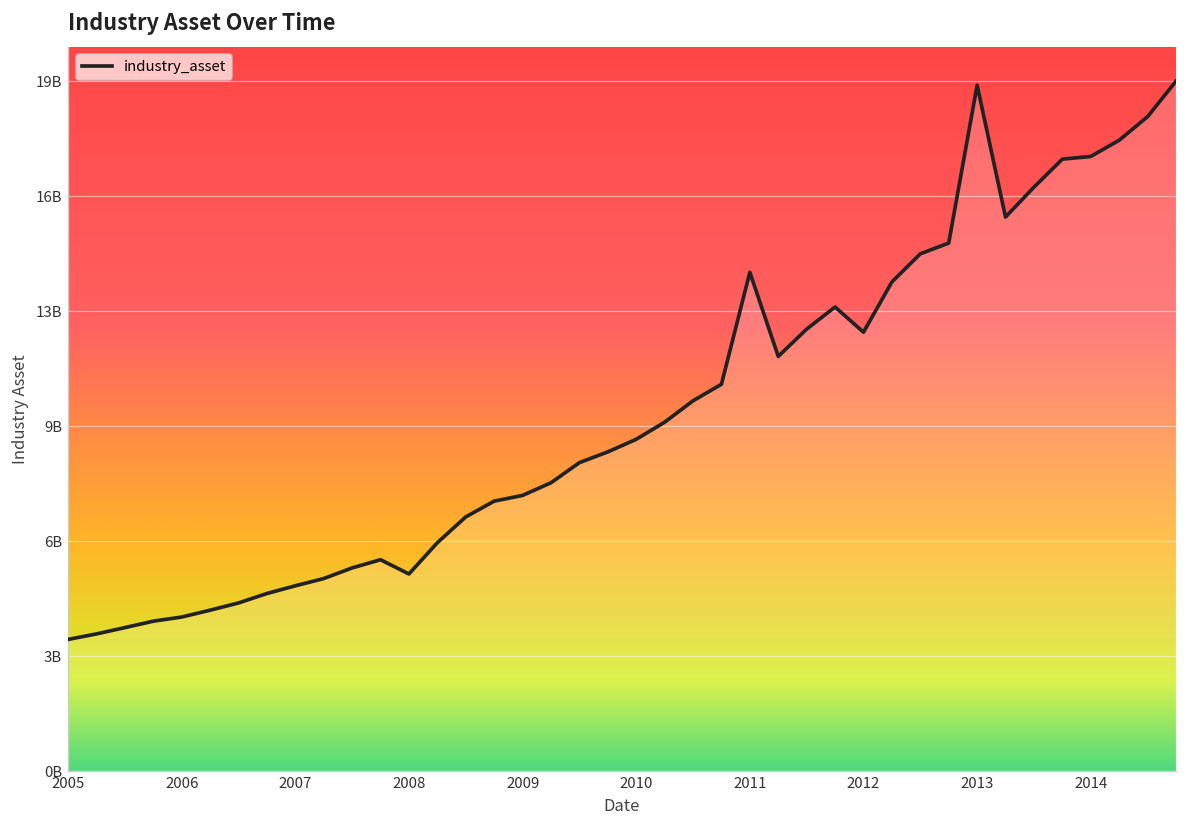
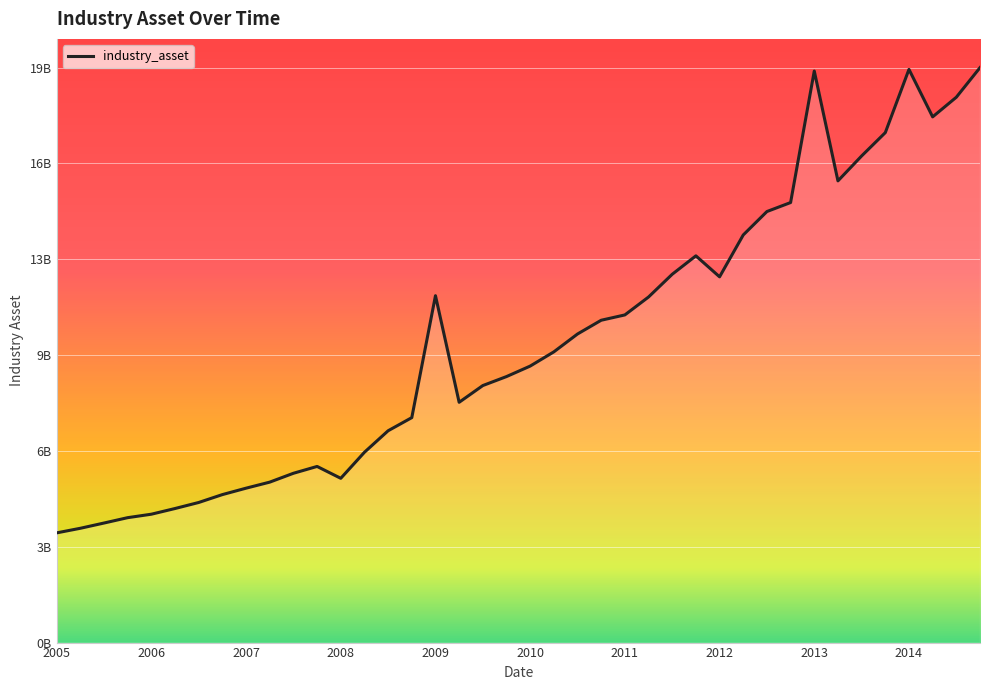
  {
    "2005": 3600000000,
    "2006": 4200000000,
    "2007": 5100000000,
    "2008": 5400000000,
-   "2009": 7500000000,
+   "2009": 11400000000,
    "2010": 9100000000,
-   "2011": 13600000000,
+   "2011": 10700000000,
    "2012": 12000000000,
    "2013": 18700000000,
-   "2014": 16800000000
+   "2014": 18800000000
  }
